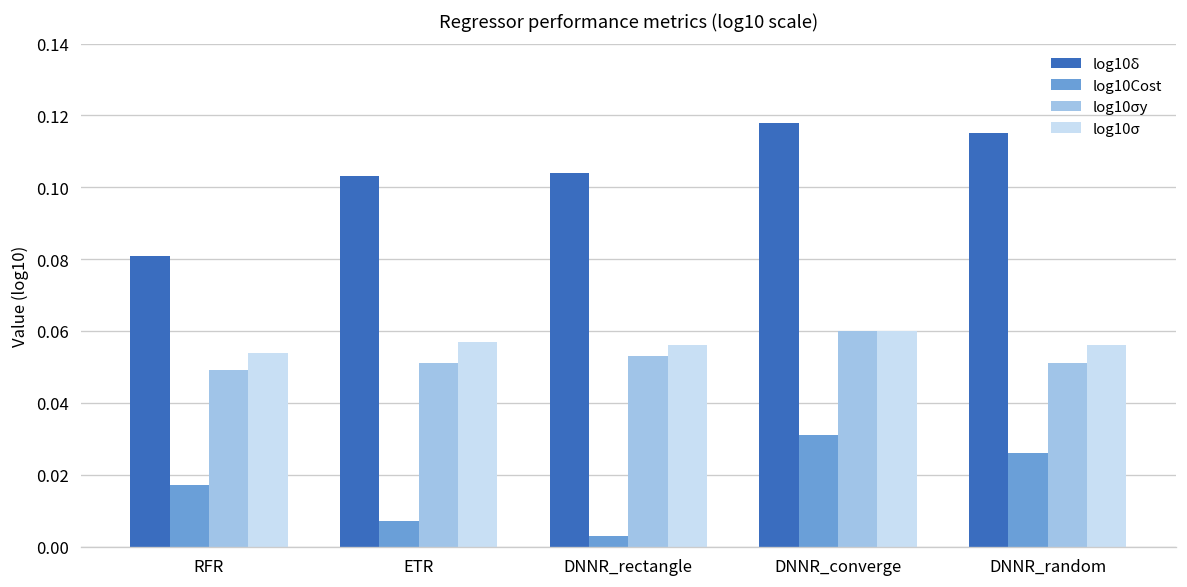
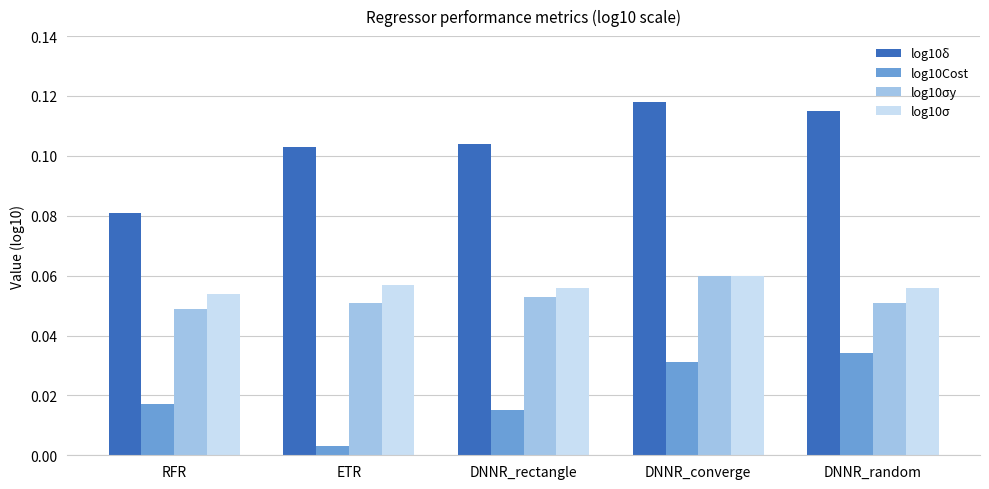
  {
    "log10δ": {
      "RFR": 0.081,
      "ETR": 0.103,
      "DNNR_rectangle": 0.104,
      "DNNR_converge": 0.118,
      "DNNR_random": 0.115
    },
    "log10Cost": {
      "RFR": 0.017,
-     "ETR": 0.007,
-     "DNNR_rectangle": 0.003,
+     "ETR": 0.003,
+     "DNNR_rectangle": 0.015,
      "DNNR_converge": 0.031,
-     "DNNR_random": 0.026
+     "DNNR_random": 0.034
    }
  }
